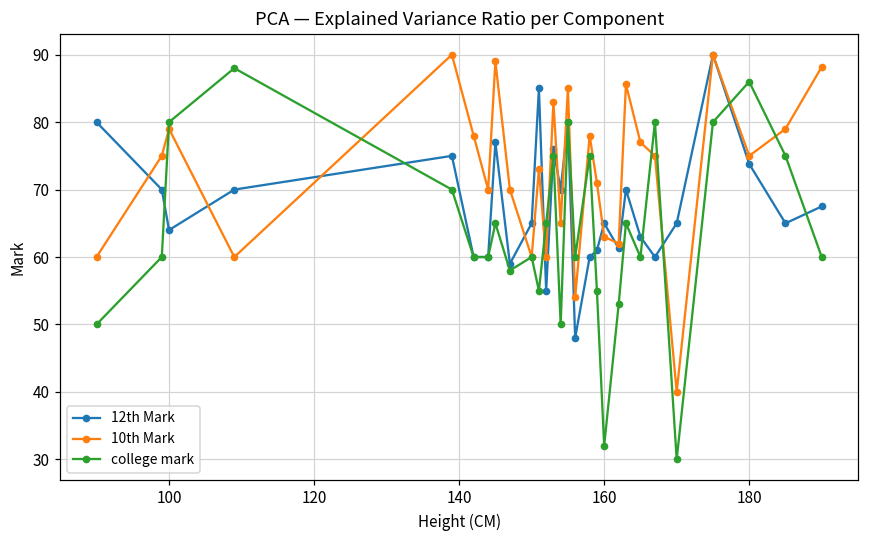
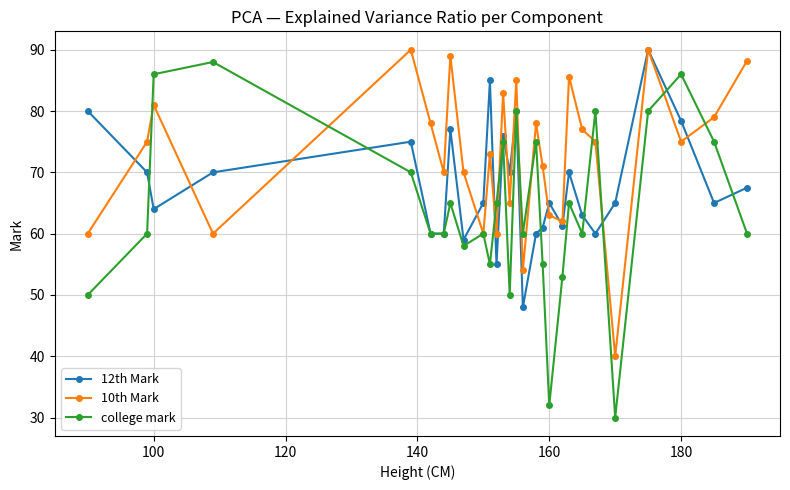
  {
    "12th Mark": {
      "100": 64,
      "160": 65,
-     "180": 74
+     "180": 78
    },
    "10th Mark": {
-     "100": 79,
+     "100": 81,
      "160": 63,
      "180": 75
    },
    "college mark": {
-     "100": 80,
+     "100": 86,
      "160": 32,
      "180": 86
    }
  }
